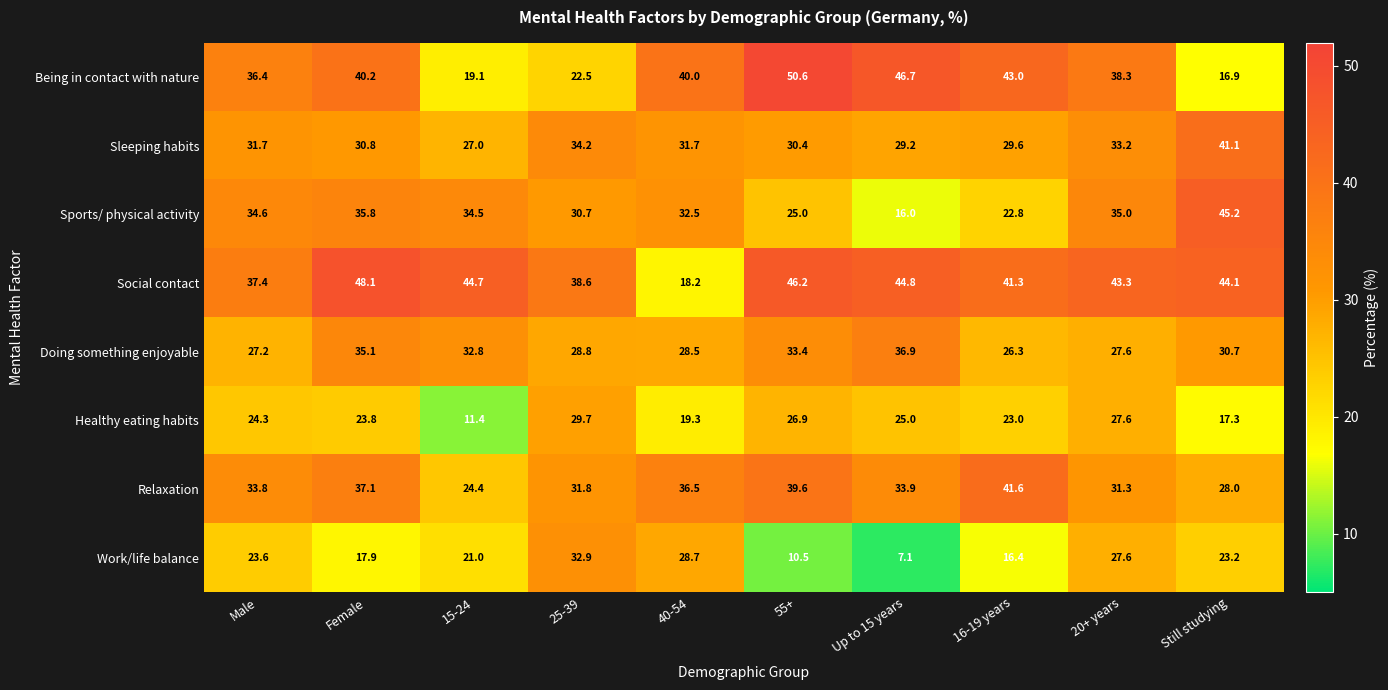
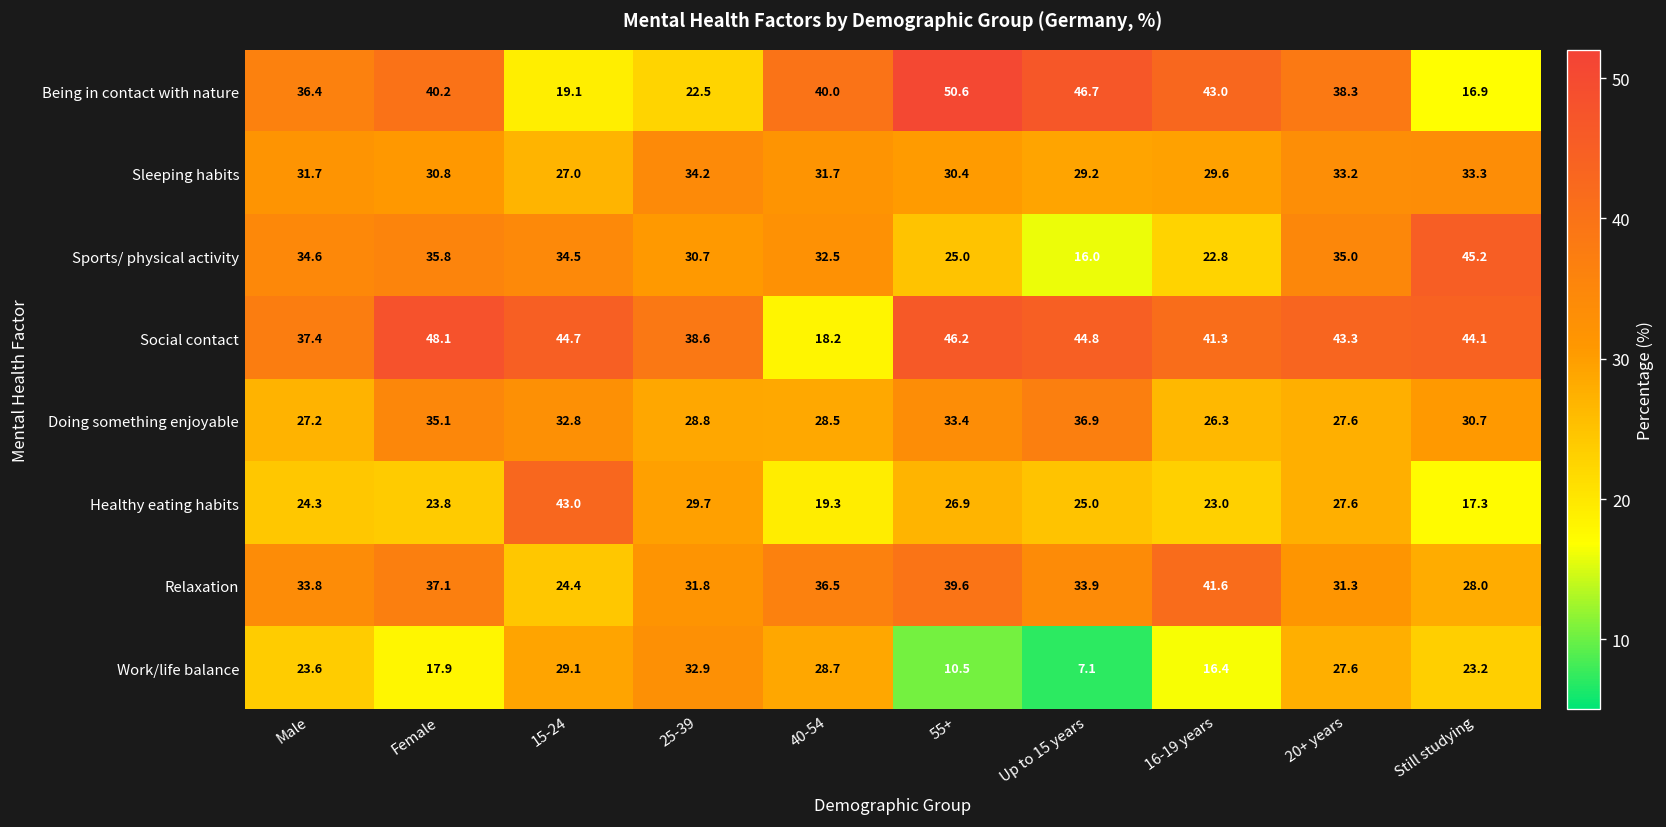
  {
    "Being in contact with nature": {
      "Male": 36.4,
      "Female": 40.2,
      "15-24": 19.1,
      "25-39": 22.5,
      "40-54": 40.0,
      "55+": 50.6,
      "Up to 15 years": 46.7,
      "16-19 years": 43.0,
      "20+ years": 38.3,
      "Still studying": 16.9
    },
    "Sleeping habits": {
      "Male": 31.7,
      "Female": 30.8,
      "15-24": 27.0,
      "25-39": 34.2,
      "40-54": 31.7,
      "55+": 30.4,
      "Up to 15 years": 29.2,
      "16-19 years": 29.6,
      "20+ years": 33.2,
-     "Still studying": 41.1
+     "Still studying": 33.3
    },
    "Sports/ physical activity": {
      "Male": 34.6,
      "Female": 35.8,
      "15-24": 34.5,
      "25-39": 30.7,
      "40-54": 32.5,
      "55+": 25.0,
      "Up to 15 years": 16.0,
      "16-19 years": 22.8,
      "20+ years": 35.0,
      "Still studying": 45.2
    },
    "Social contact": {
      "Male": 37.4,
      "Female": 48.1,
      "15-24": 44.7,
      "25-39": 38.6,
      "40-54": 18.2,
      "55+": 46.2,
      "Up to 15 years": 44.8,
      "16-19 years": 41.3,
      "20+ years": 43.3,
      "Still studying": 44.1
    },
    "Doing something enjoyable": {
      "Male": 27.2,
      "Female": 35.1,
      "15-24": 32.8,
      "25-39": 28.8,
      "40-54": 28.5,
      "55+": 33.4,
      "Up to 15 years": 36.9,
      "16-19 years": 26.3,
      "20+ years": 27.6,
      "Still studying": 30.7
    },
    "Healthy eating habits": {
      "Male": 24.3,
      "Female": 23.8,
-     "15-24": 11.4,
+     "15-24": 43.0,
      "25-39": 29.7,
      "40-54": 19.3,
      "55+": 26.9,
      "Up to 15 years": 25.0,
      "16-19 years": 23.0,
      "20+ years": 27.6,
      "Still studying": 17.3
    },
    "Relaxation": {
      "Male": 33.8,
      "Female": 37.1,
      "15-24": 24.4,
      "25-39": 31.8,
      "40-54": 36.5,
      "55+": 39.6,
      "Up to 15 years": 33.9,
      "16-19 years": 41.6,
      "20+ years": 31.3,
      "Still studying": 28.0
    },
    "Work/life balance": {
      "Male": 23.6,
      "Female": 17.9,
-     "15-24": 21.0,
+     "15-24": 29.1,
      "25-39": 32.9,
      "40-54": 28.7,
      "55+": 10.5,
      "Up to 15 years": 7.1,
      "16-19 years": 16.4,
      "20+ years": 27.6,
      "Still studying": 23.2
    }
  }
